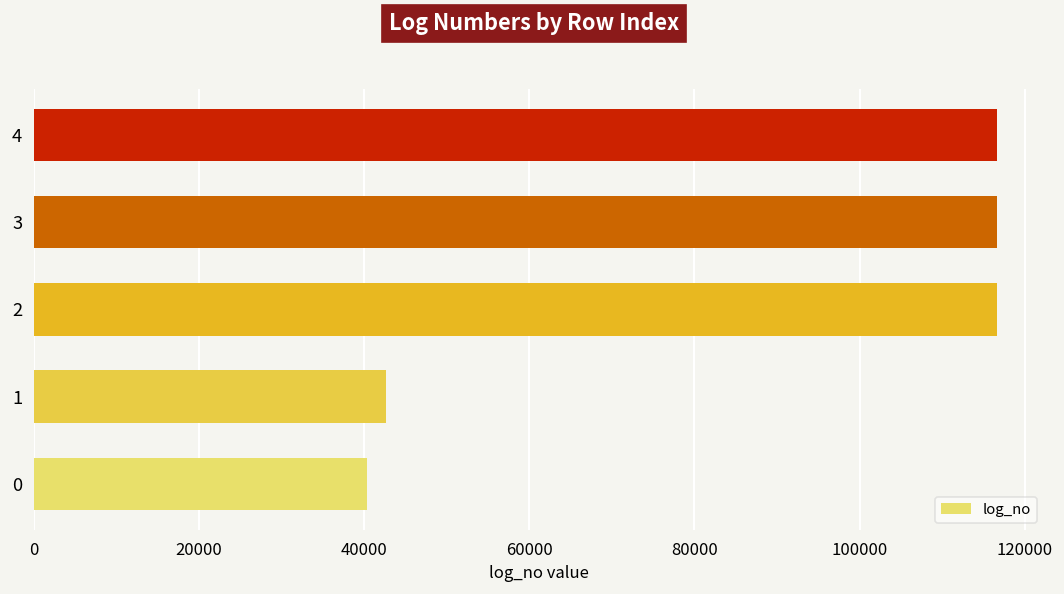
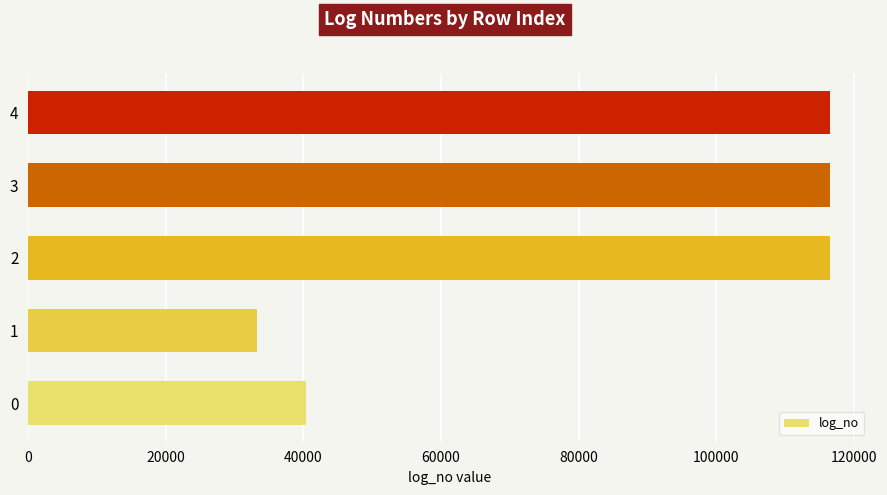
  {
    "4": 117000,
    "3": 117000,
    "2": 117000,
-   "1": 43000,
+   "1": 33000,
    "0": 40000
  }
